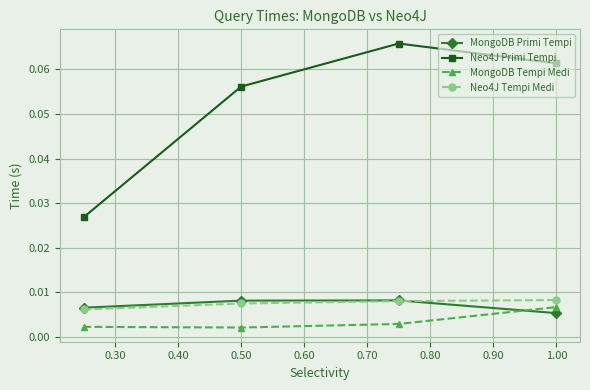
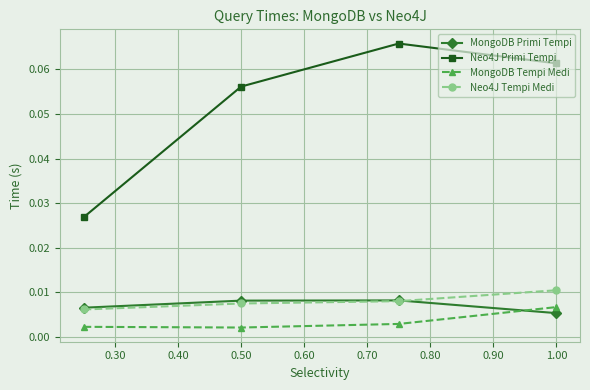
  {
    "MongoDB Tempi Medi": {
      "0.50": 0.002,
      "1.00": 0.007
    },
    "Neo4J Tempi Medi": {
      "0.50": 0.008,
-     "1.00": 0.008
+     "1.00": 0.010
    }
  }
